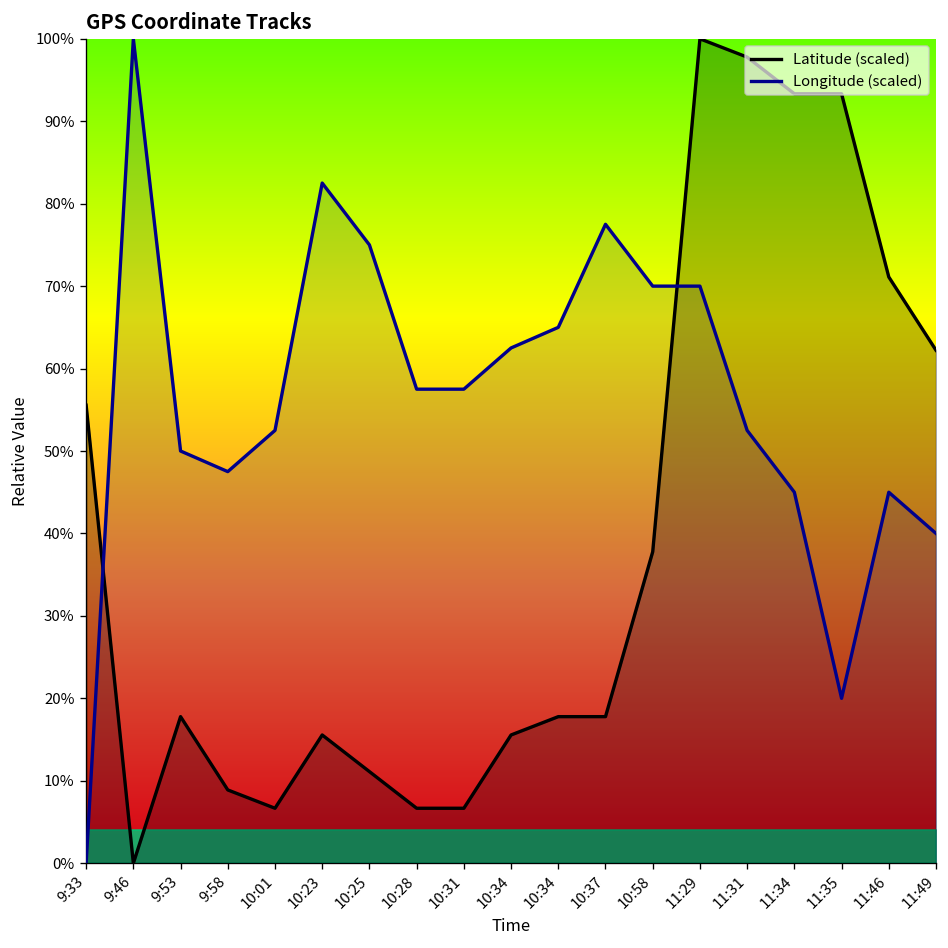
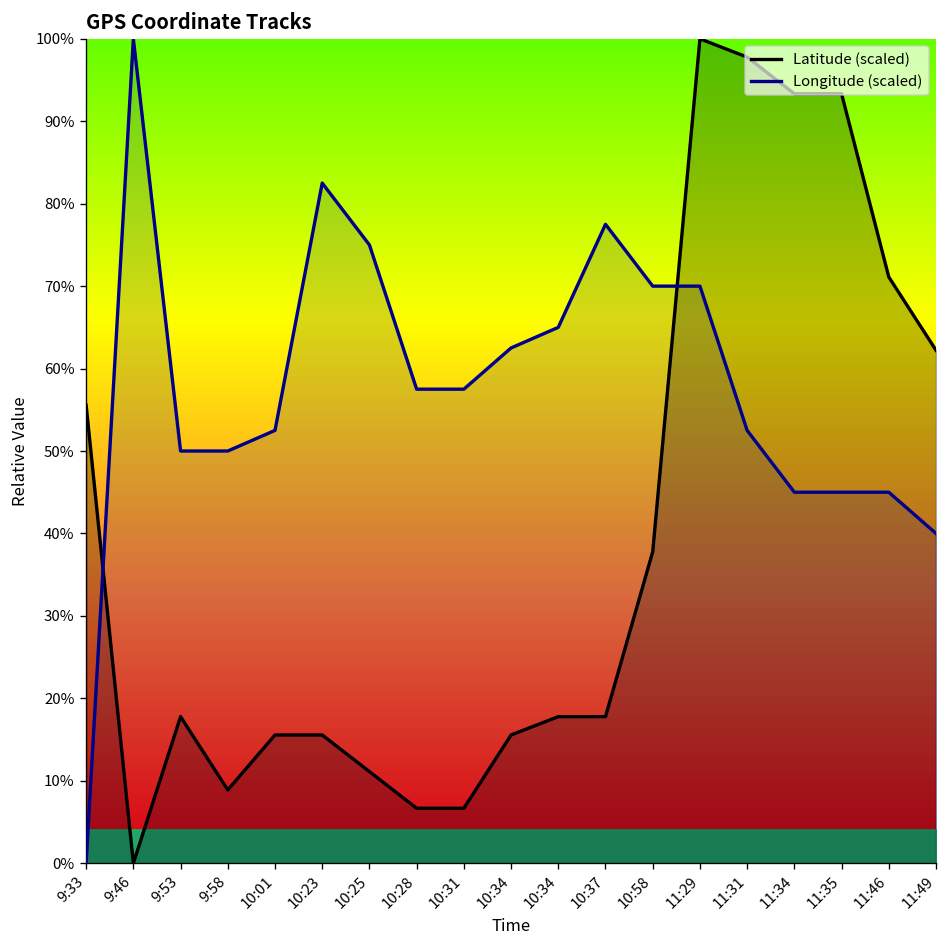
  {
    "Latitude (scaled)": {
      "9:33": "56%",
      "9:46": "0%",
      "9:53": "18%",
      "9:58": "9%",
-     "10:01": "7%",
+     "10:01": "16%",
      "10:23": "16%",
      "10:25": "11%",
      "10:28": "7%",
      "10:31": "7%",
      "10:37": "18%",
      "10:58": "38%",
      "11:29": "100%",
      "11:46": "71%",
      "11:49": "62%"
    },
    "Longitude (scaled)": {
      "9:33": "0%",
      "9:46": "100%",
      "9:53": "50%",
-     "9:58": "48%",
+     "9:58": "50%",
      "10:01": "52%",
      "10:23": "82%",
      "10:25": "75%",
      "10:28": "58%",
      "10:31": "58%",
      "10:37": "77%",
      "10:58": "70%",
      "11:29": "70%",
      "11:31": "52%",
      "11:34": "45%",
-     "11:35": "20%",
+     "11:35": "45%",
      "11:46": "45%",
      "11:49": "40%"
    }
  }
